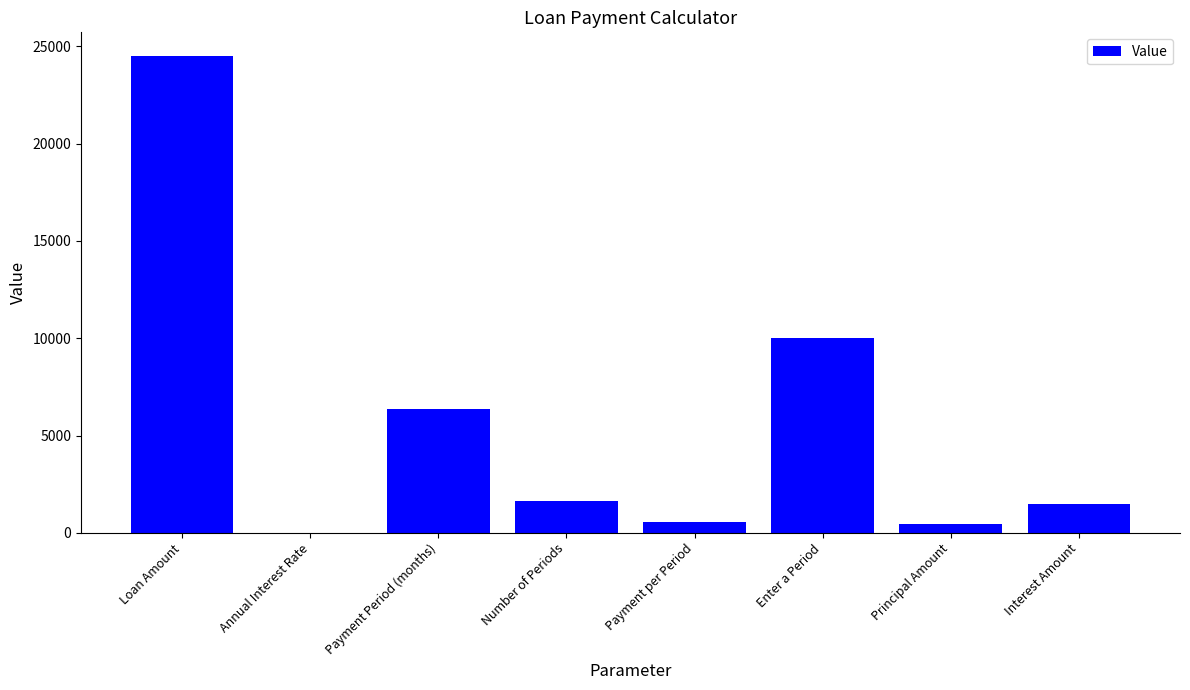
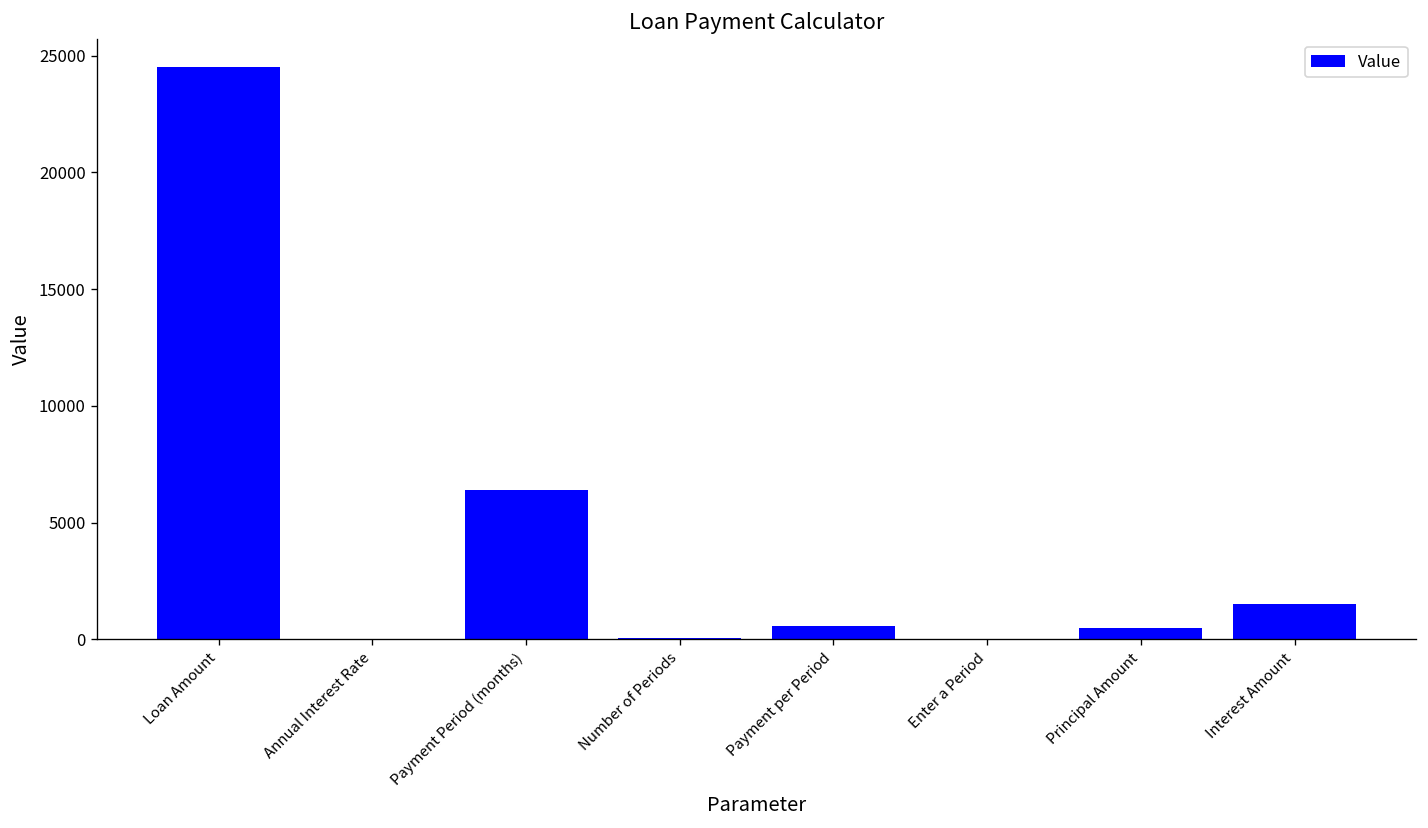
  {
    "Loan Amount": 24500,
    "Payment Period (months)": 6400,
-   "Number of Periods": 1600,
+   "Number of Periods": 0,
    "Payment per Period": 600,
-   "Enter a Period": 10000,
+   "Enter a Period": 0,
    "Principal Amount": 500,
    "Interest Amount": 1500
  }
